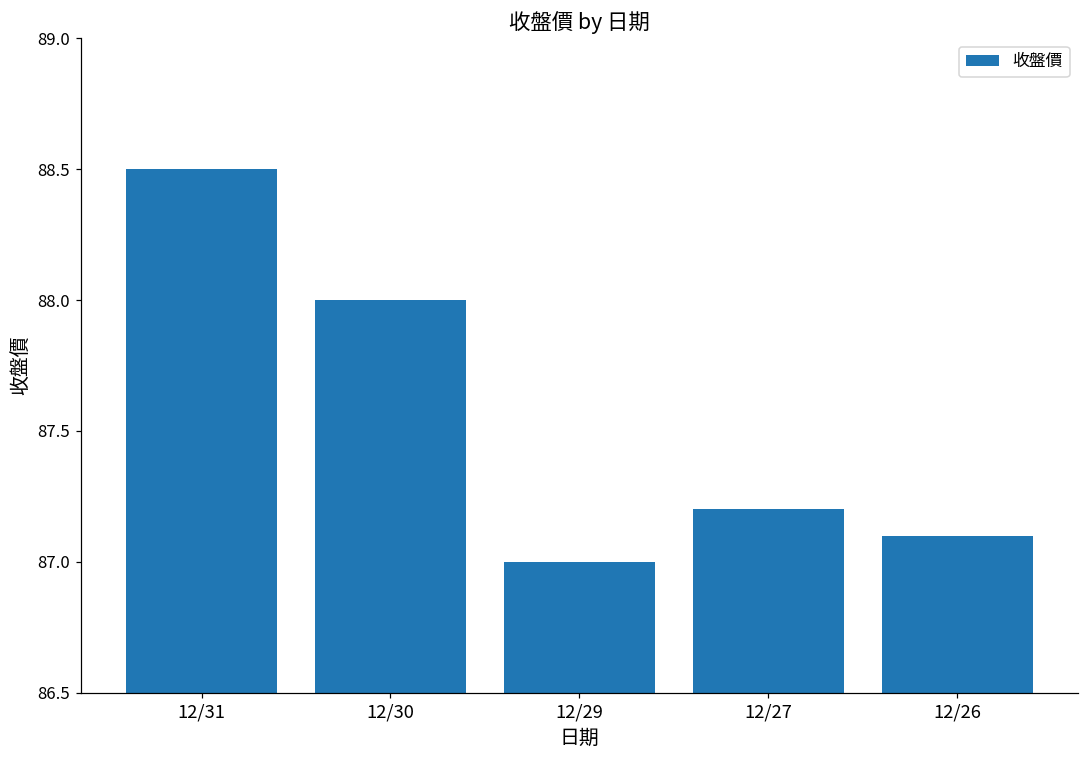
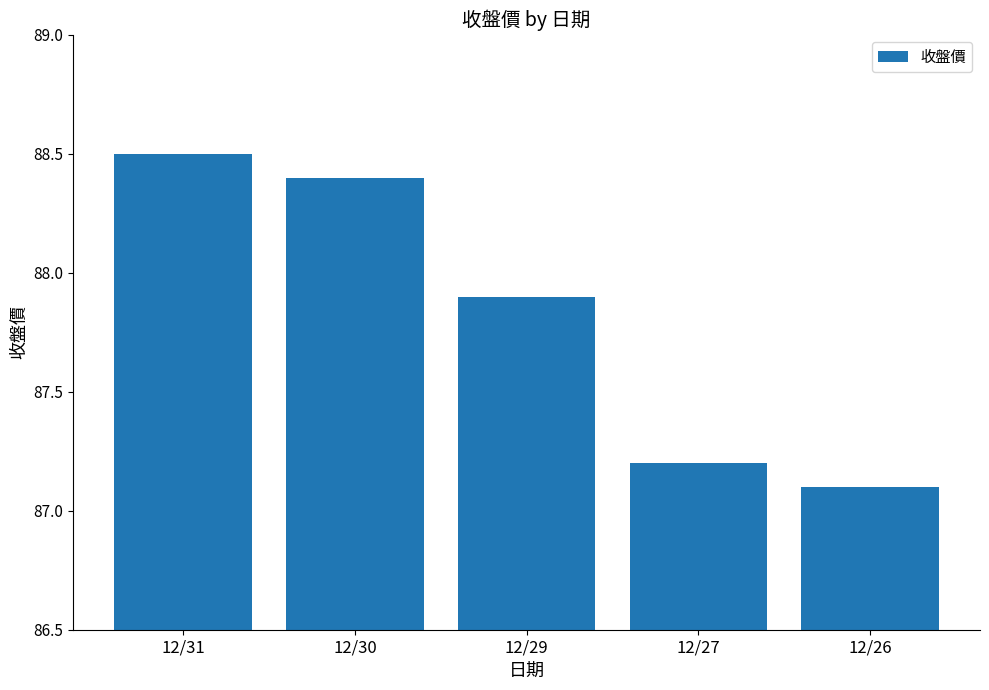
  {
    "12/31": 88.5,
-   "12/30": 88.0,
-   "12/29": 87.0,
+   "12/30": 88.4,
+   "12/29": 87.9,
    "12/27": 87.2,
    "12/26": 87.1
  }
